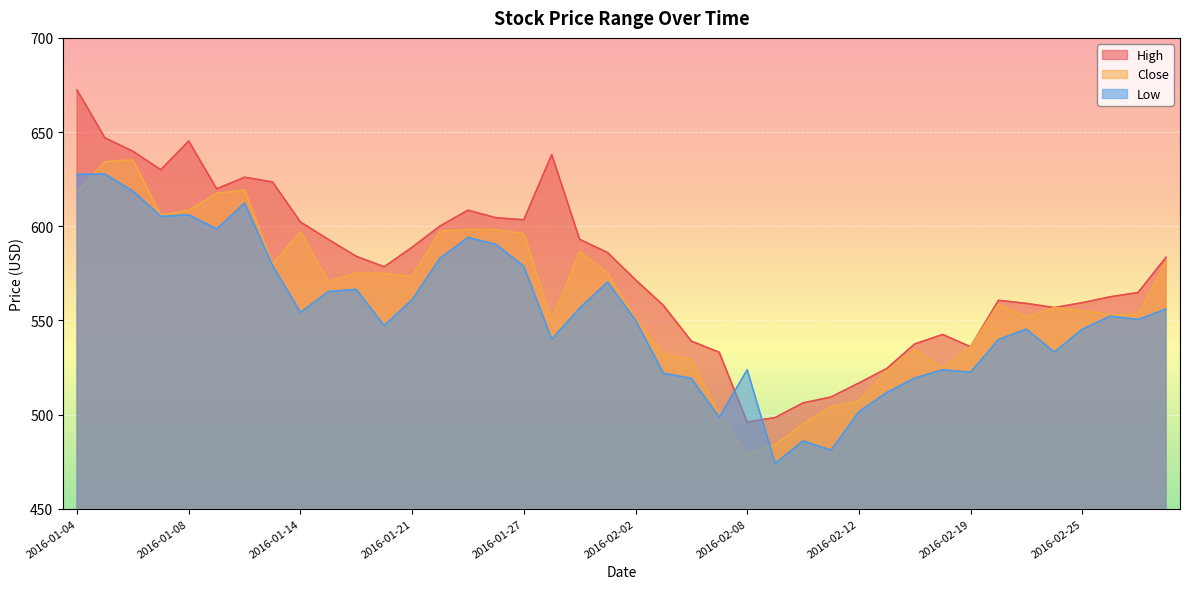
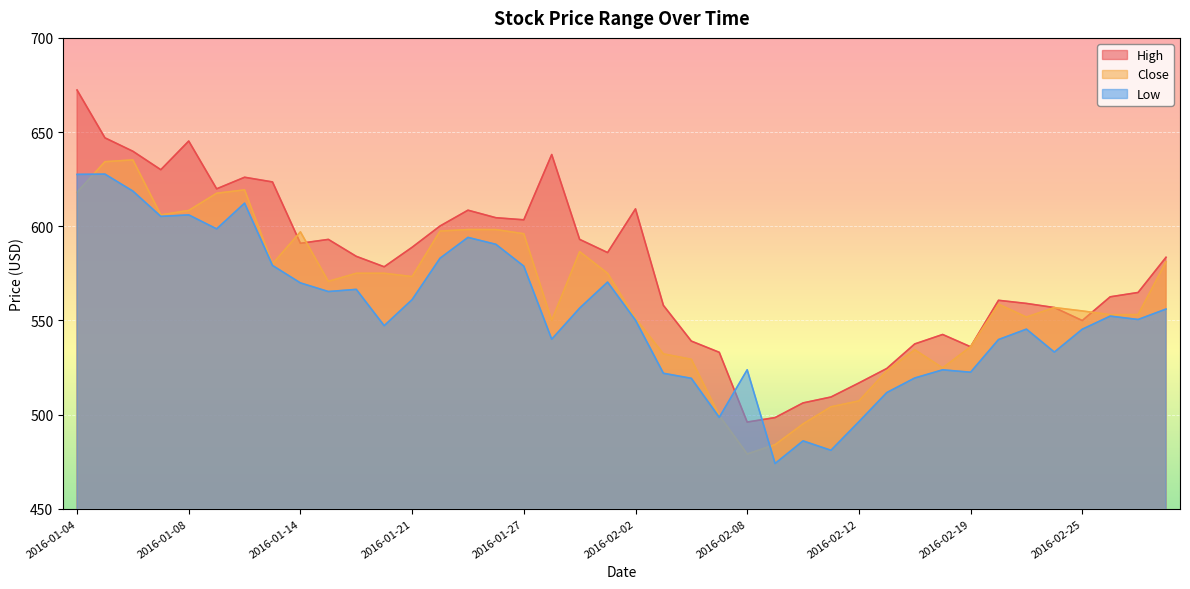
  {
    "High": {
      "2016-01-04": 672,
      "2016-01-08": 645,
-     "2016-01-14": 602,
+     "2016-01-14": 591,
      "2016-01-21": 589,
      "2016-01-27": 603,
-     "2016-02-02": 572,
+     "2016-02-02": 609,
      "2016-02-08": 496,
      "2016-02-12": 517,
-     "2016-02-25": 559
+     "2016-02-25": 550
    },
    "Close": {
      "2016-01-04": 618,
      "2016-01-08": 608,
      "2016-01-14": 597,
      "2016-01-21": 573,
      "2016-01-27": 596,
      "2016-02-08": 479,
      "2016-02-12": 507,
      "2016-02-25": 555
    },
    "Low": {
      "2016-01-04": 628,
      "2016-01-08": 606,
-     "2016-01-14": 554,
+     "2016-01-14": 570,
      "2016-01-21": 561,
      "2016-01-27": 579,
      "2016-02-08": 524,
-     "2016-02-12": 501,
+     "2016-02-12": 496,
      "2016-02-19": 522,
      "2016-02-25": 545
    }
  }
